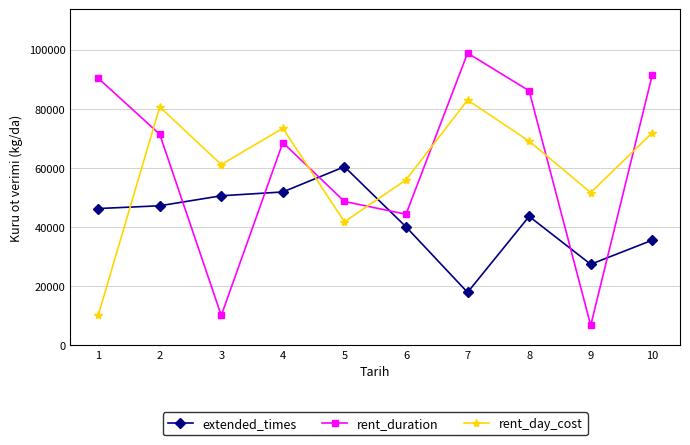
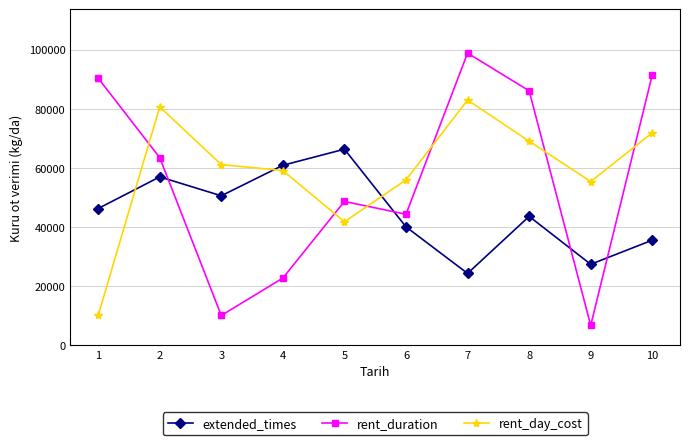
  {
    "extended_times": {
      "1": 46000,
-     "2": 47000,
+     "2": 57000,
      "3": 51000,
-     "4": 52000,
-     "5": 60000,
+     "4": 61000,
+     "5": 66000,
      "6": 40000,
-     "7": 18000,
+     "7": 24000,
      "8": 44000,
      "9": 27000,
      "10": 36000
    },
    "rent_duration": {
      "1": 90000,
-     "2": 71000,
+     "2": 64000,
      "3": 10000,
-     "4": 69000,
+     "4": 23000,
      "5": 49000,
      "6": 44000,
      "7": 99000,
      "8": 86000,
      "9": 7000,
      "10": 92000
    },
    "rent_day_cost": {
      "1": 10000,
      "2": 81000,
      "3": 61000,
-     "4": 73000,
+     "4": 59000,
      "5": 42000,
      "6": 56000,
      "7": 83000,
      "8": 69000,
-     "9": 52000,
+     "9": 55000,
      "10": 72000
    }
  }
